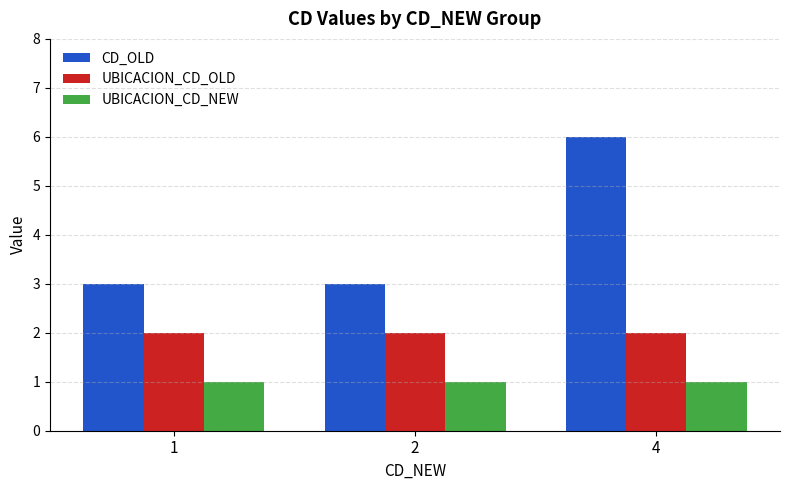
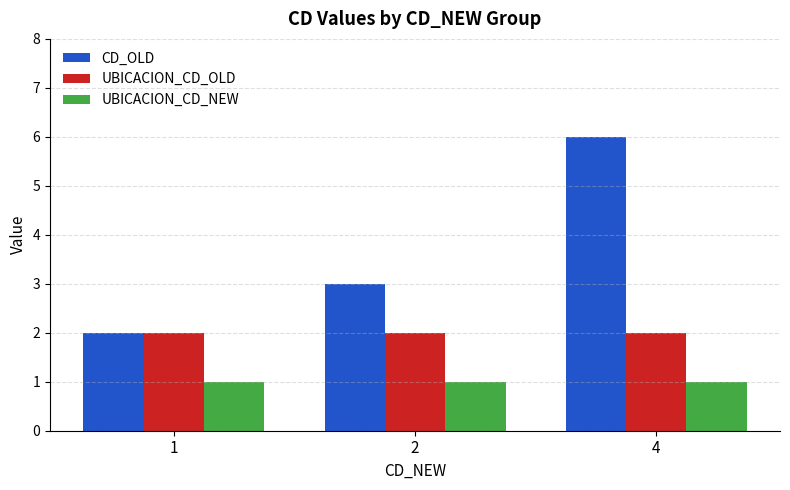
  {
    "CD_OLD": {
-     "1": 3,
+     "1": 2,
      "2": 3,
      "4": 6
    },
    "UBICACION_CD_OLD": {
      "1": 2,
      "2": 2,
      "4": 2
    },
    "UBICACION_CD_NEW": {
      "1": 1,
      "2": 1,
      "4": 1
    }
  }
